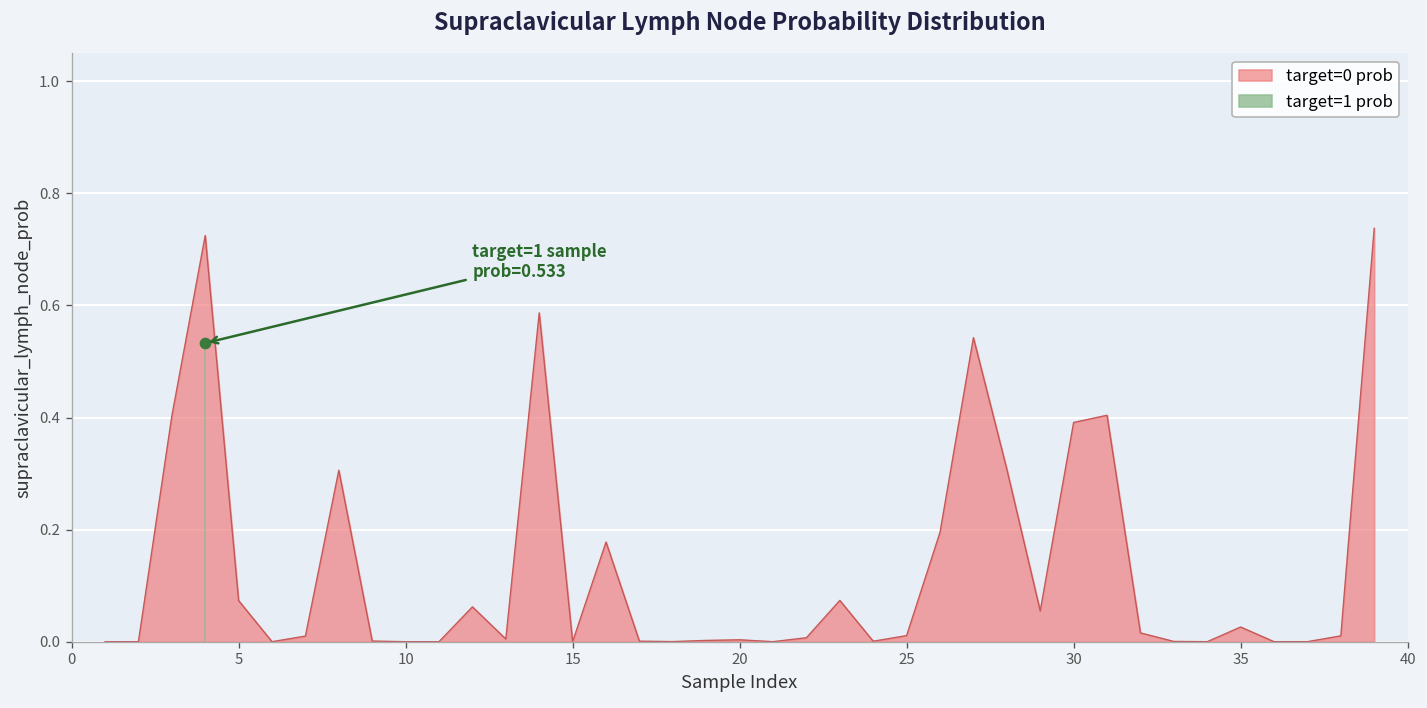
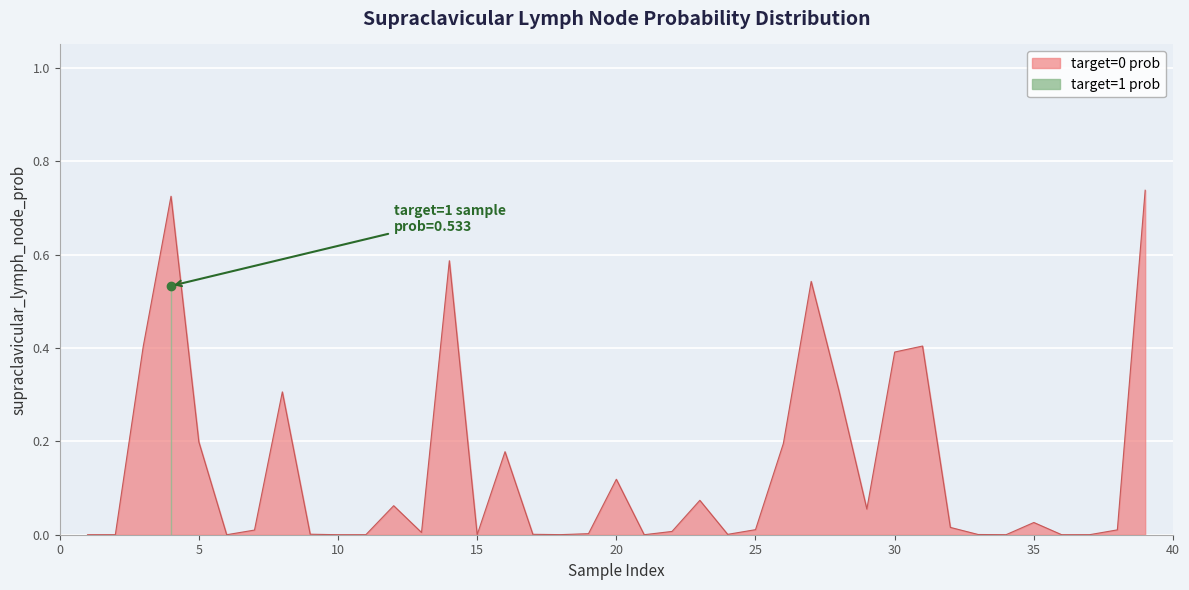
  {
    "target=0 prob": {
-     "5": 0.07,
+     "5": 0.20,
      "10": 0.00,
      "15": 0.00,
-     "20": 0.00,
+     "20": 0.12,
      "25": 0.01,
      "30": 0.39,
      "35": 0.03
    }
  }
